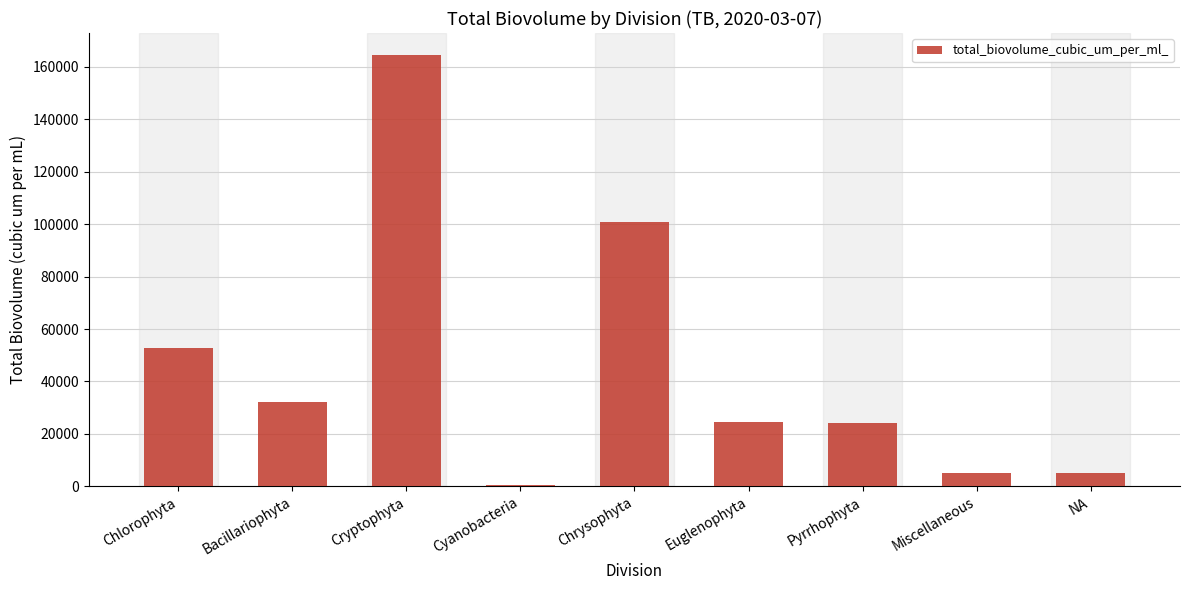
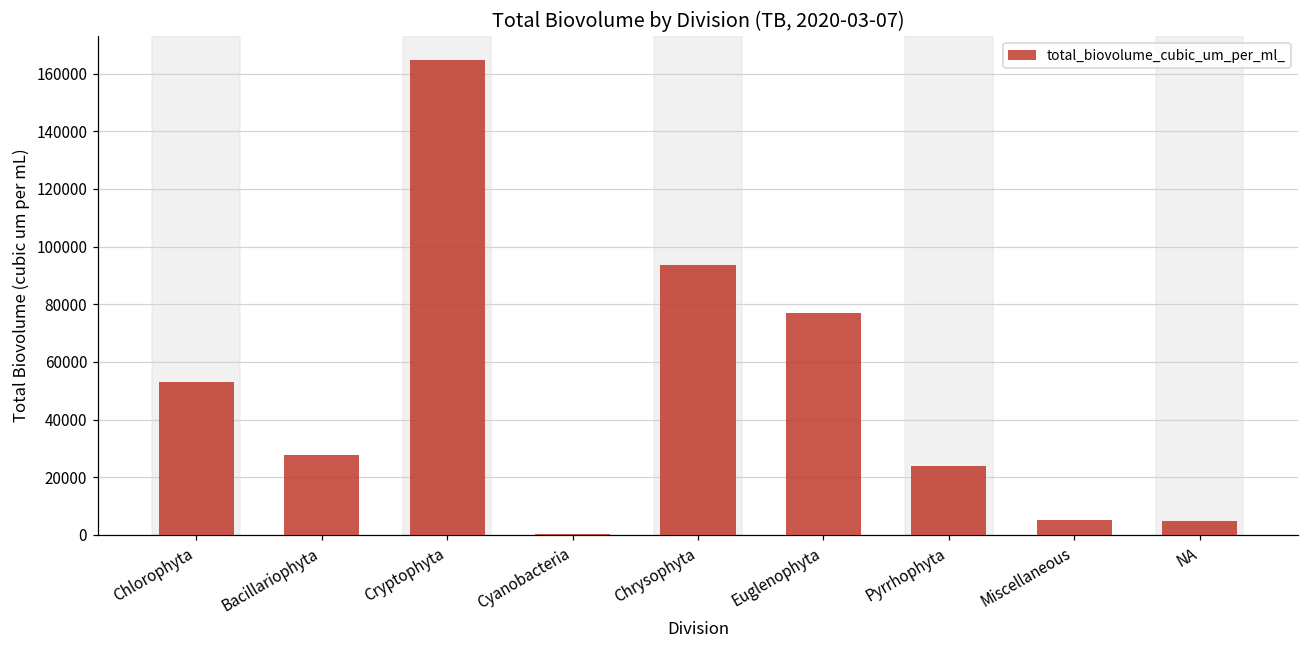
  {
    "Chlorophyta": 53000,
-   "Bacillariophyta": 32000,
+   "Bacillariophyta": 28000,
    "Cryptophyta": 165000,
-   "Chrysophyta": 101000,
-   "Euglenophyta": 24000,
+   "Chrysophyta": 94000,
+   "Euglenophyta": 77000,
    "Pyrrhophyta": 24000,
    "Miscellaneous": 5000,
    "NA": 5000
  }
